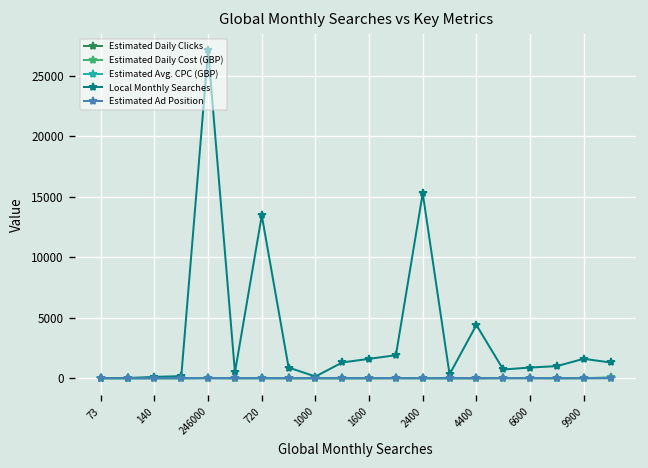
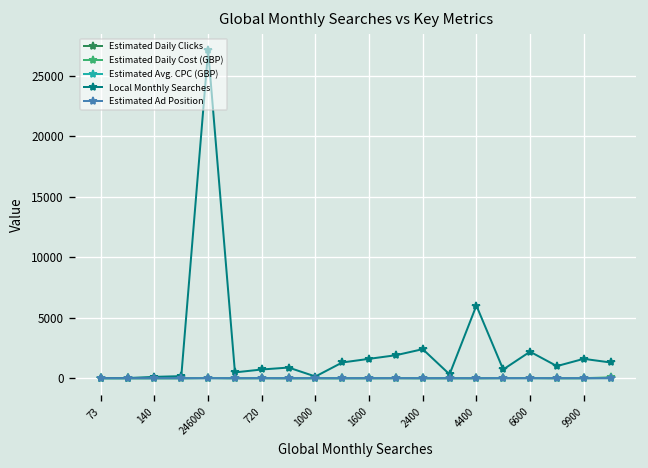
  {
    "Local Monthly Searches": {
-     "720": 13500,
+     "720": 700,
      "1600": 1600,
-     "2400": 15300,
-     "4400": 4400,
-     "6600": 900,
+     "2400": 2400,
+     "4400": 6000,
+     "6600": 2200,
      "9900": 1600
    }
  }
